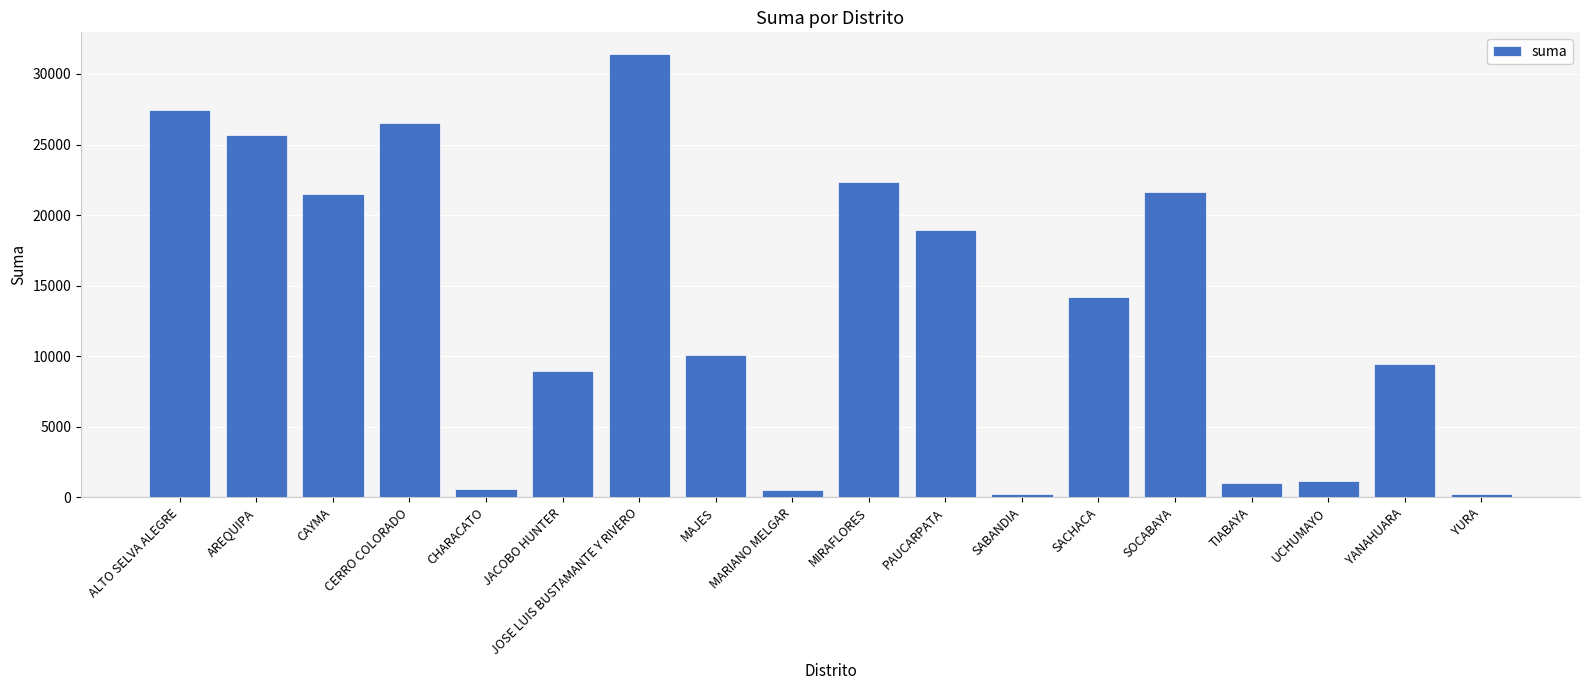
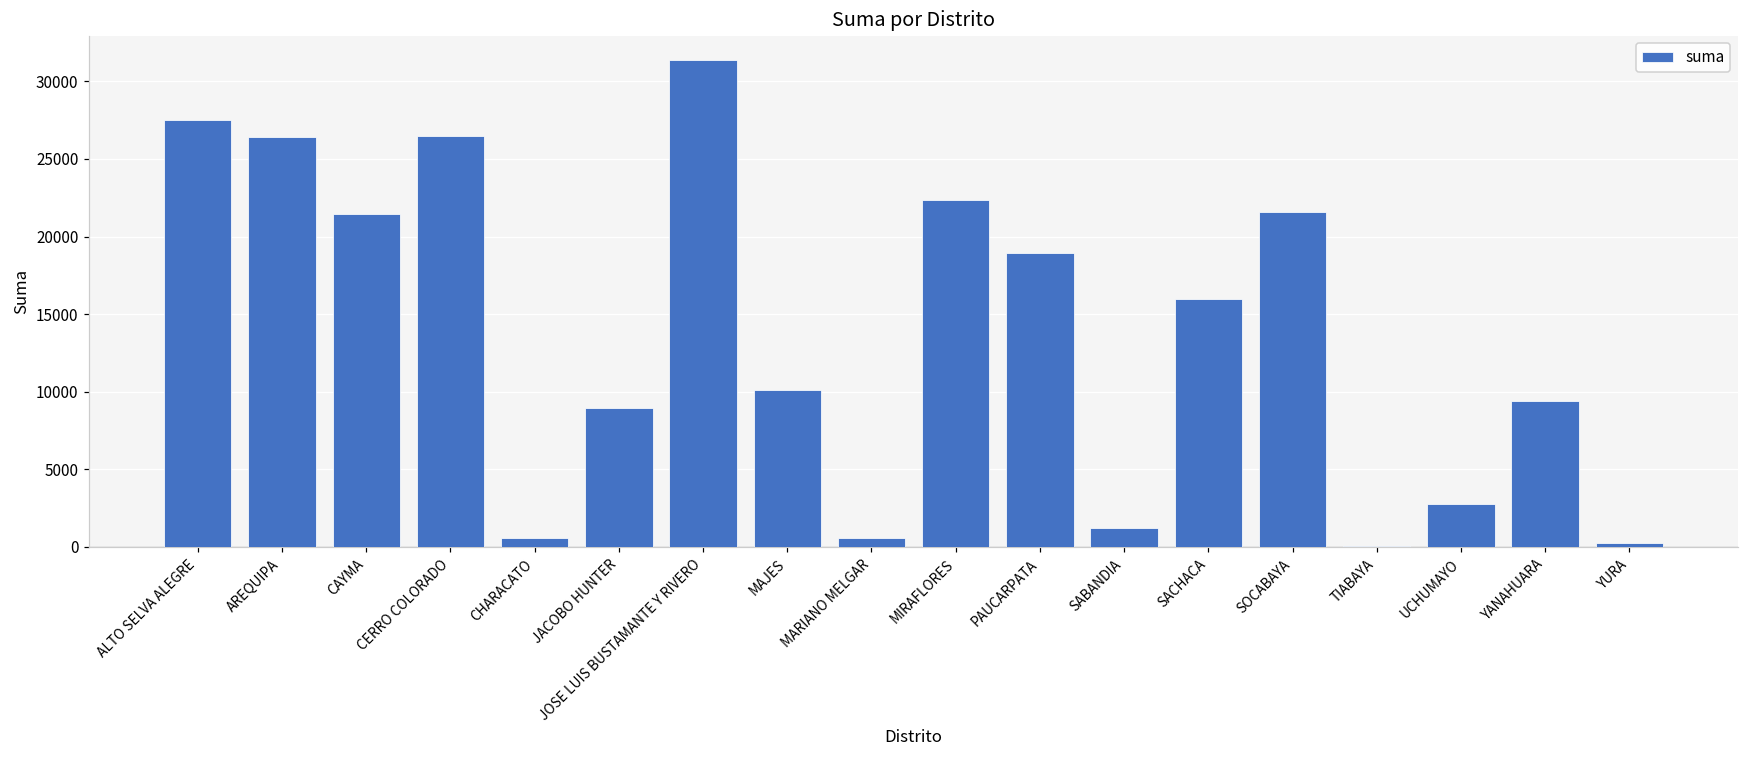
  {
    "ALTO SELVA ALEGRE": 27500,
-   "AREQUIPA": 25700,
+   "AREQUIPA": 26400,
    "CAYMA": 21500,
    "CERRO COLORADO": 26500,
    "CHARACATO": 600,
    "JACOBO HUNTER": 8900,
    "JOSE LUIS BUSTAMANTE Y RIVERO": 31400,
    "MAJES": 10100,
    "MARIANO MELGAR": 500,
    "MIRAFLORES": 22400,
    "PAUCARPATA": 18900,
-   "SABANDIA": 200,
-   "SACHACA": 14200,
+   "SABANDIA": 1200,
+   "SACHACA": 15900,
    "SOCABAYA": 21600,
-   "TIABAYA": 1000,
-   "UCHUMAYO": 1200,
+   "TIABAYA": 100,
+   "UCHUMAYO": 2800,
    "YANAHUARA": 9400,
    "YURA": 200
  }
